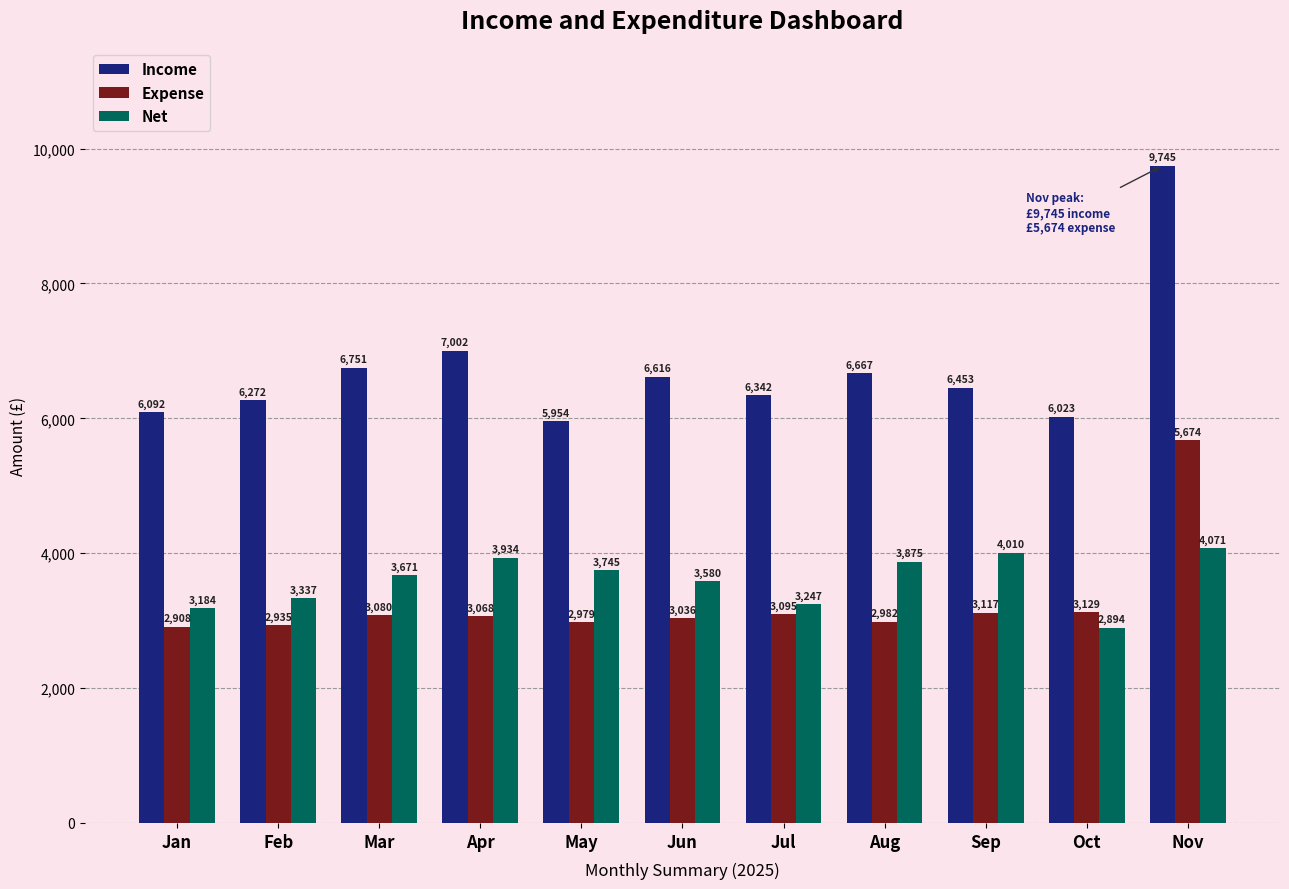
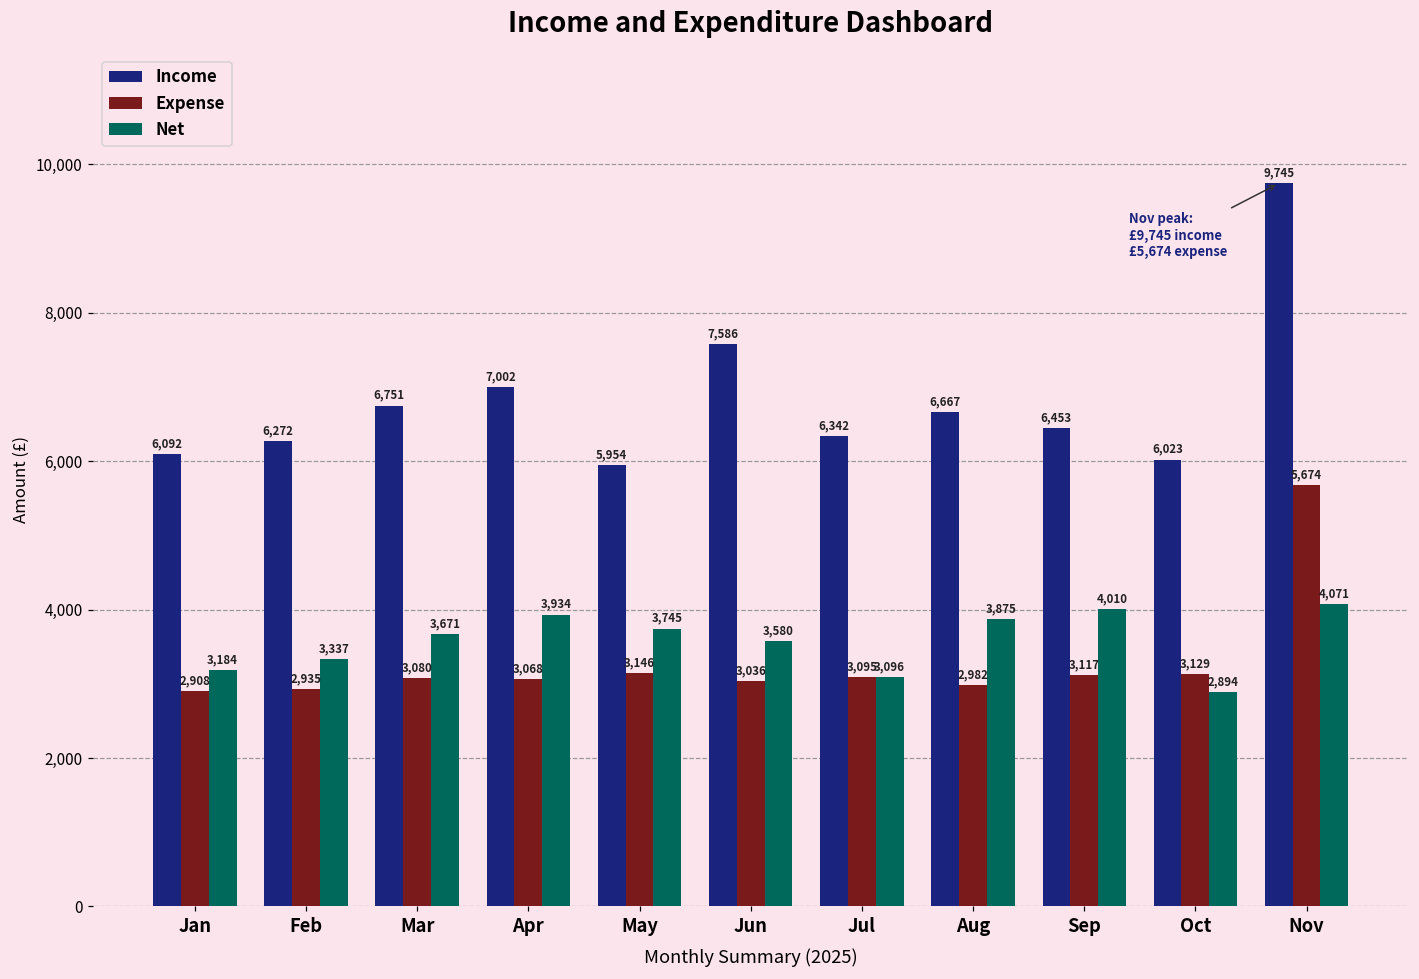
  {
    "Income": {
      "Jan": "6,092",
      "Feb": "6,272",
      "Mar": "6,751",
      "Apr": "7,002",
      "May": "5,954",
-     "Jun": "6,616",
+     "Jun": "7,586",
      "Jul": "6,342",
      "Aug": "6,667",
      "Sep": "6,453",
      "Oct": "6,023",
      "Nov": "9,745"
    },
    "Expense": {
      "Jan": "2,908",
      "Feb": "2,935",
      "Mar": "3,080",
      "Apr": "3,068",
-     "May": "2,979",
+     "May": "3,146",
      "Jun": "3,036",
      "Jul": "3,095",
      "Aug": "2,982",
      "Sep": "3,117",
      "Oct": "3,129",
      "Nov": "5,674"
    },
    "Net": {
      "Jan": "3,184",
      "Feb": "3,337",
      "Mar": "3,671",
      "Apr": "3,934",
      "May": "3,745",
      "Jun": "3,580",
-     "Jul": "3,247",
+     "Jul": "3,096",
      "Aug": "3,875",
      "Sep": "4,010",
      "Oct": "2,894",
      "Nov": "4,071"
    }
  }
